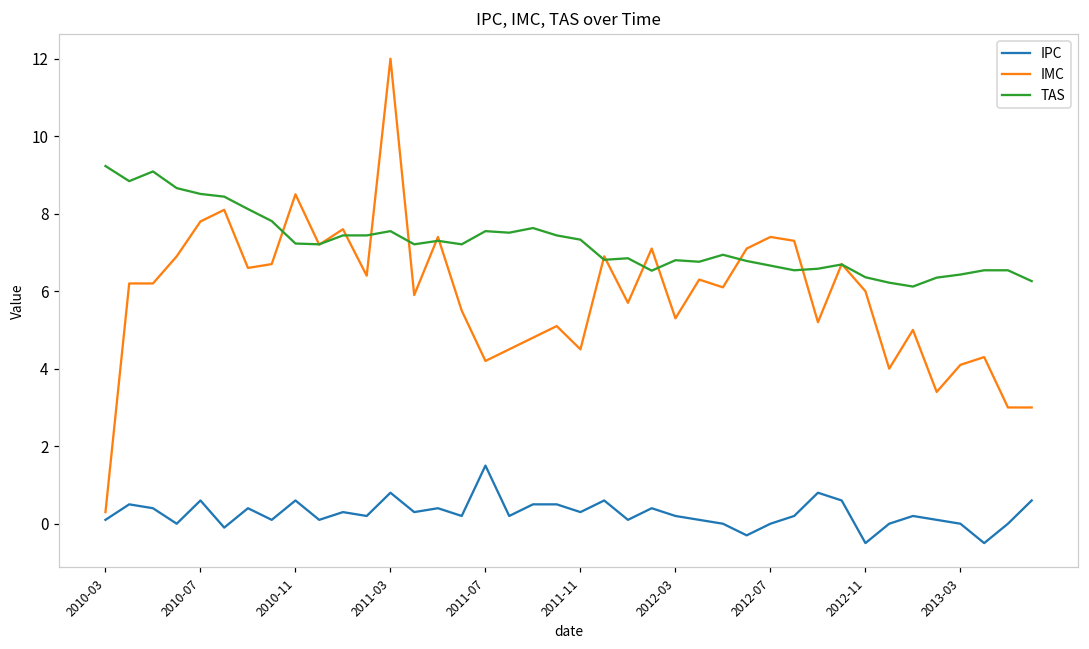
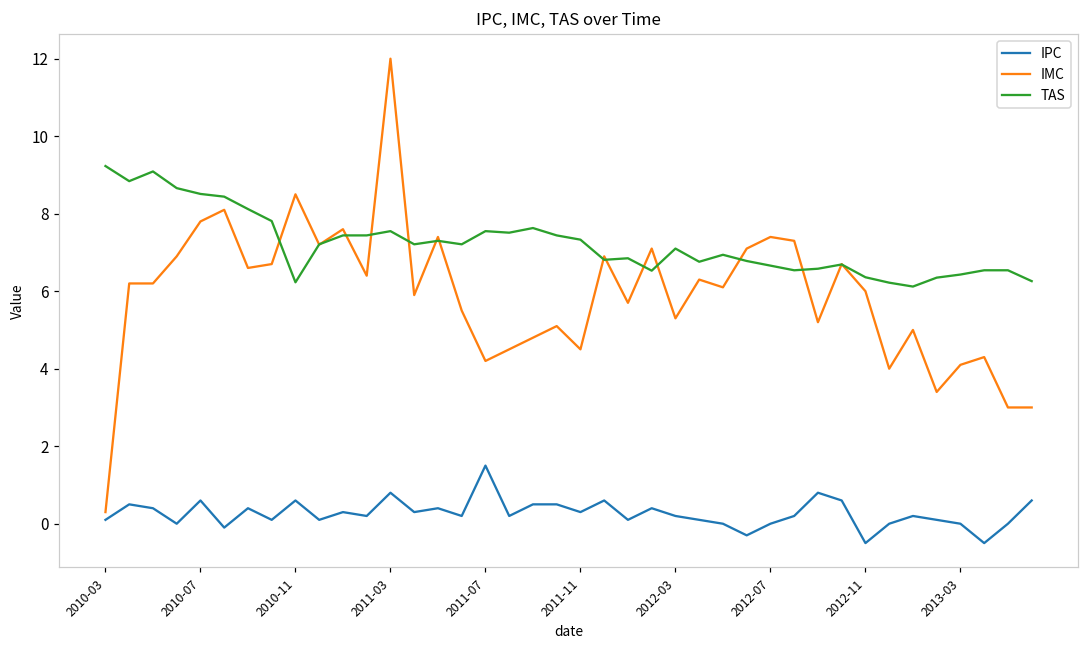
  {
    "IPC": {
      "2010-03": 0.1,
      "2010-07": 0.6,
      "2010-11": 0.6,
      "2011-03": 0.8,
      "2011-07": 1.5,
      "2011-11": 0.3,
      "2012-03": 0.2,
      "2012-07": 0.0,
      "2012-11": -0.5,
      "2013-03": 0.0
    },
    "IMC": {
      "2010-03": 0.3,
      "2010-07": 7.8,
      "2010-11": 8.5,
      "2011-03": 12.0,
      "2011-07": 4.2,
      "2011-11": 4.5,
      "2012-03": 5.3,
      "2012-07": 7.4,
      "2012-11": 6.0,
      "2013-03": 4.1
    },
    "TAS": {
      "2010-03": 9.2,
      "2010-07": 8.5,
-     "2010-11": 7.2,
+     "2010-11": 6.2,
      "2011-03": 7.6,
      "2011-07": 7.6,
      "2011-11": 7.3,
-     "2012-03": 6.8,
+     "2012-03": 7.1,
      "2012-07": 6.7,
      "2012-11": 6.4,
      "2013-03": 6.4
    }
  }
